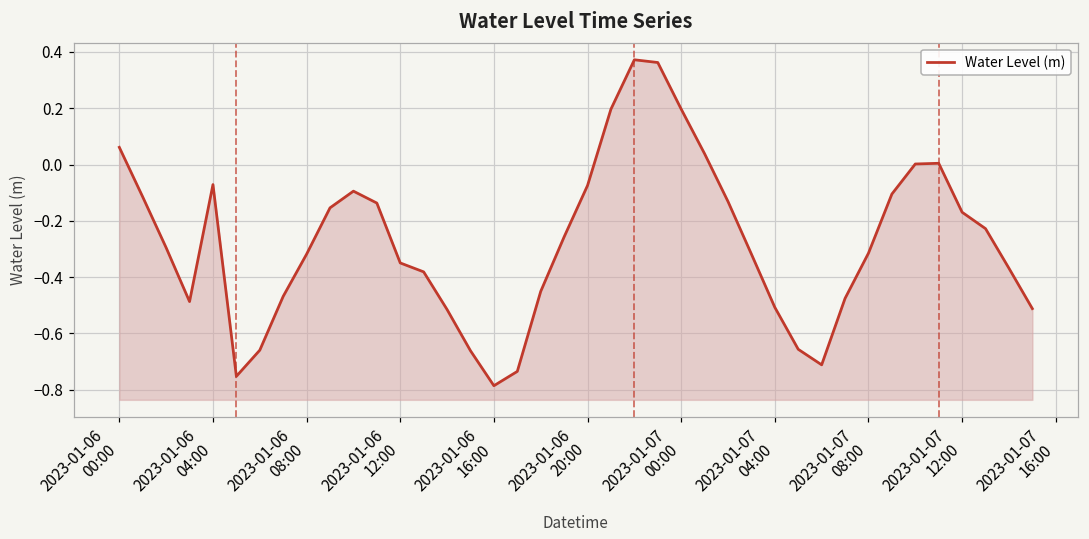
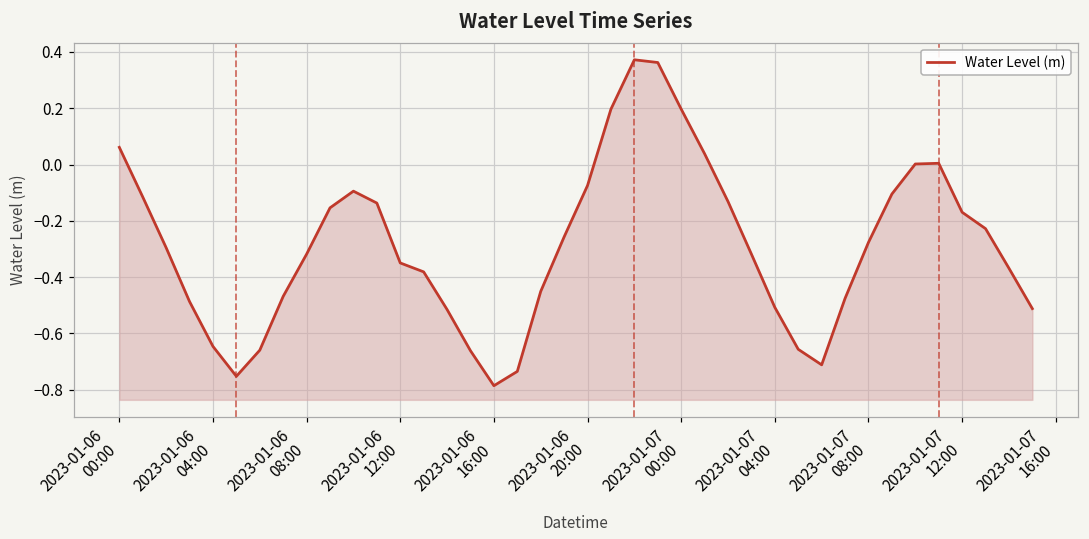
  {
    "2023-01-06 00:00": 0.06,
-   "2023-01-06 04:00": -0.07,
+   "2023-01-06 04:00": -0.65,
    "2023-01-06 08:00": -0.32,
    "2023-01-06 12:00": -0.35,
    "2023-01-06 16:00": -0.79,
    "2023-01-06 20:00": -0.07,
    "2023-01-07 00:00": 0.20,
    "2023-01-07 04:00": -0.51,
-   "2023-01-07 08:00": -0.32,
+   "2023-01-07 08:00": -0.28,
    "2023-01-07 12:00": -0.17
  }
